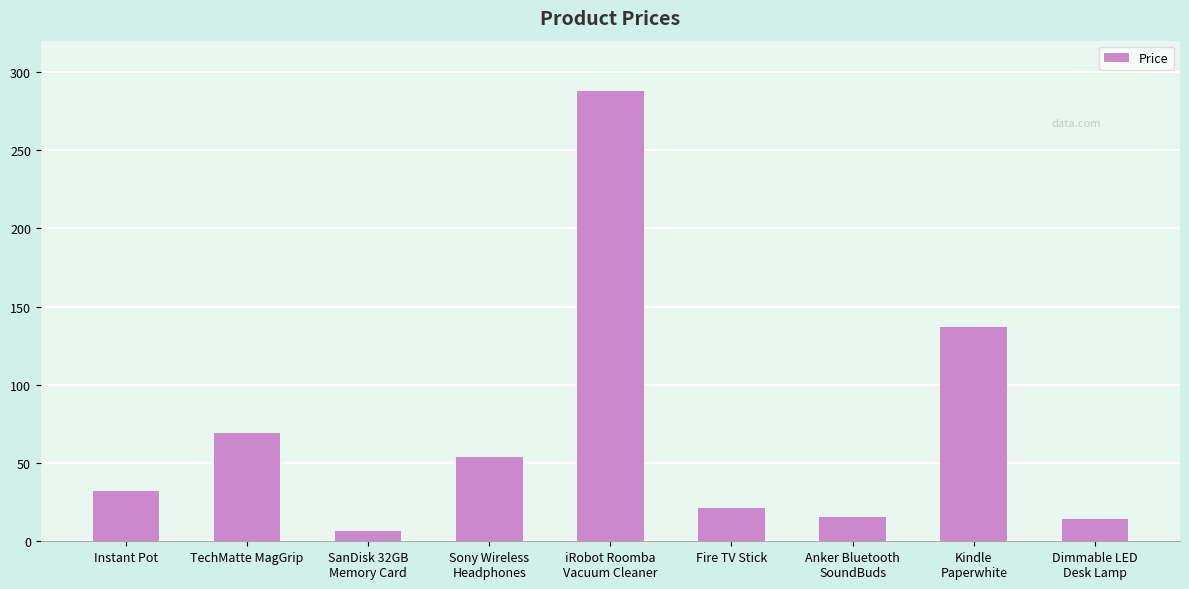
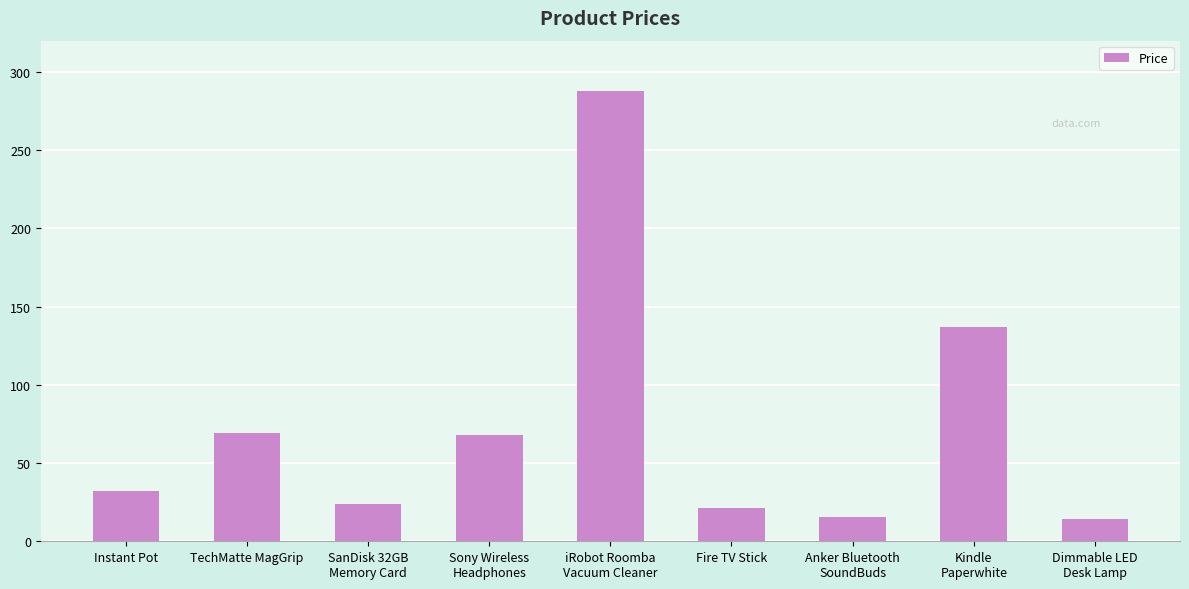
  {
    "Instant Pot": 32,
    "TechMatte MagGrip": 69,
-   "SanDisk 32GB Memory Card": 6,
-   "Sony Wireless Headphones": 54,
+   "SanDisk 32GB Memory Card": 24,
+   "Sony Wireless Headphones": 68,
    "iRobot Roomba Vacuum Cleaner": 288,
    "Fire TV Stick": 21,
    "Anker Bluetooth SoundBuds": 16,
    "Kindle Paperwhite": 137,
    "Dimmable LED Desk Lamp": 15
  }
